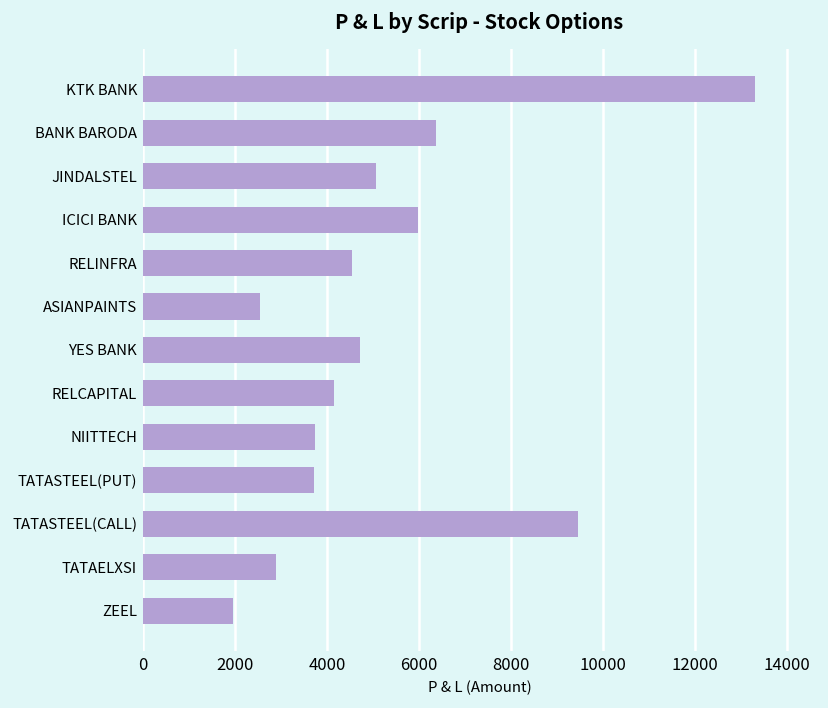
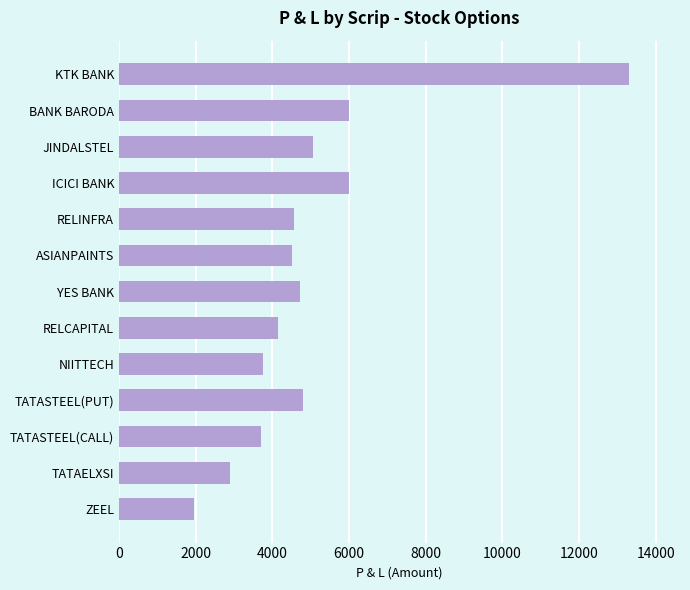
  {
    "KTK BANK": 13300,
-   "BANK BARODA": 6400,
+   "BANK BARODA": 6000,
    "JINDALSTEL": 5100,
    "ICICI BANK": 6000,
    "RELINFRA": 4600,
-   "ASIANPAINTS": 2500,
+   "ASIANPAINTS": 4500,
    "YES BANK": 4700,
    "RELCAPITAL": 4200,
    "NIITTECH": 3800,
-   "TATASTEEL(PUT)": 3700,
-   "TATASTEEL(CALL)": 9500,
+   "TATASTEEL(PUT)": 4800,
+   "TATASTEEL(CALL)": 3700,
    "TATAELXSI": 2900,
    "ZEEL": 2000
  }
